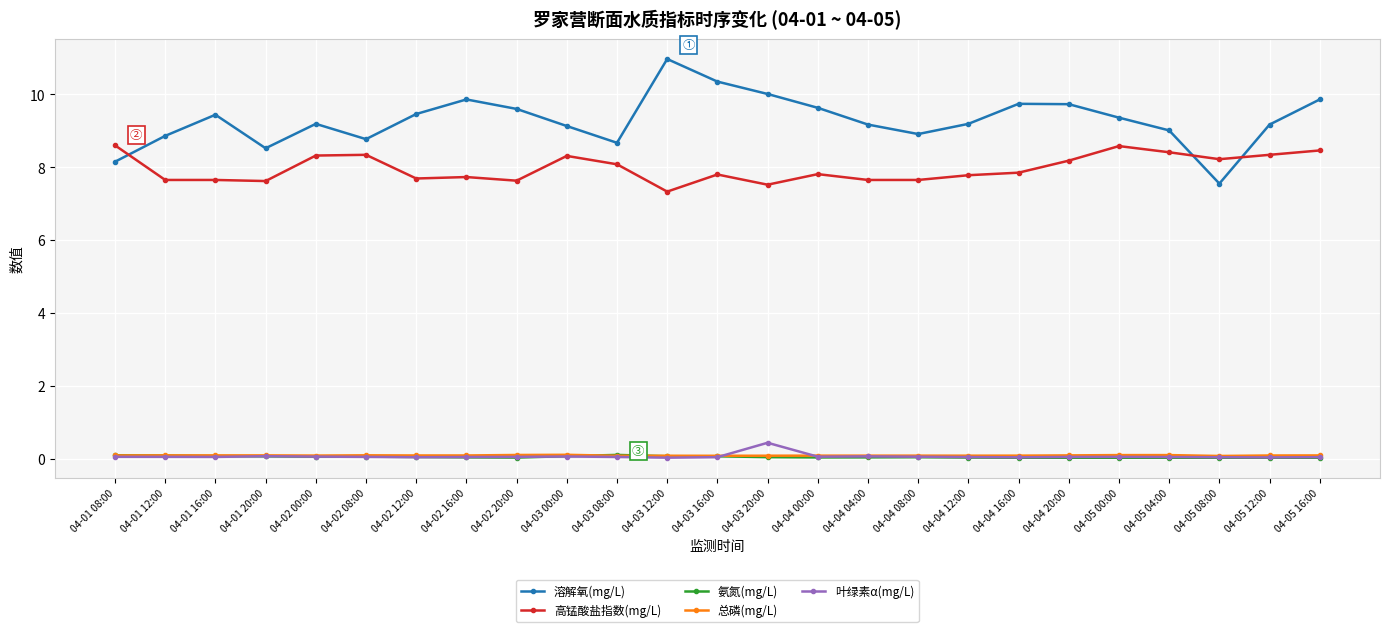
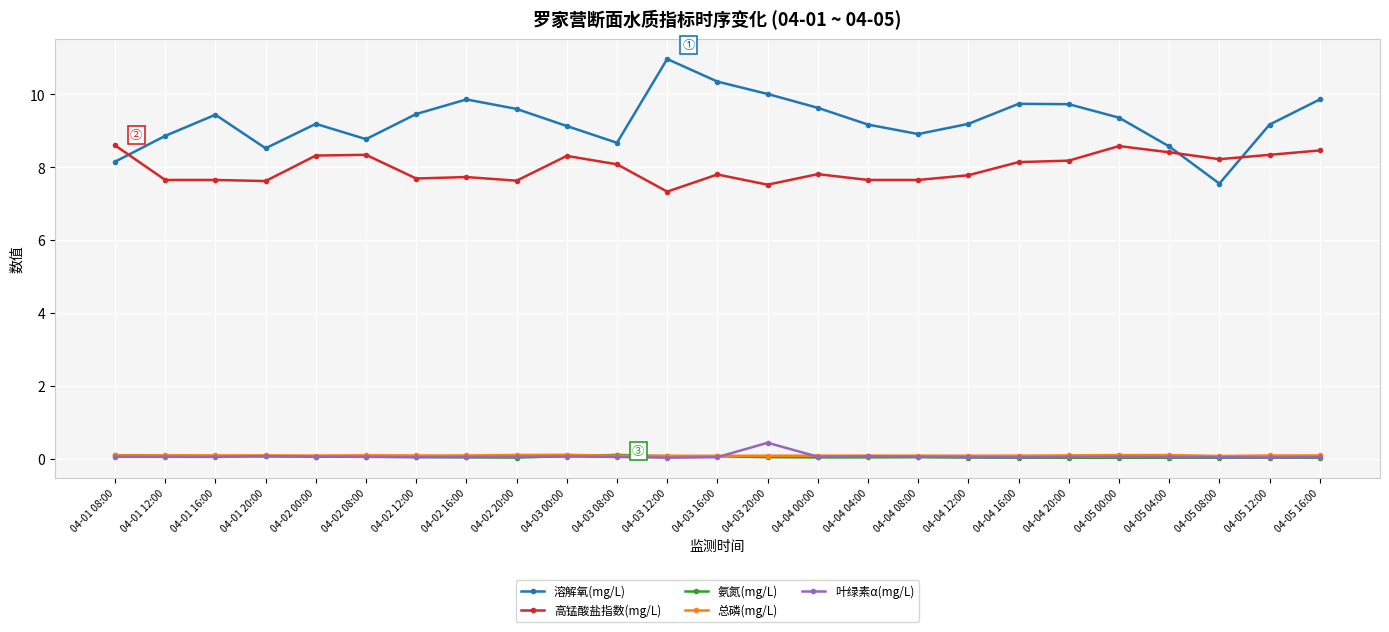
  {
    "溶解氧(mg/L)": {
      "04-01 08:00": 8.2,
      "04-01 12:00": 8.9,
      "04-01 16:00": 9.4,
      "04-01 20:00": 8.5,
      "04-02 00:00": 9.2,
      "04-02 08:00": 8.8,
      "04-02 12:00": 9.5,
      "04-02 16:00": 9.9,
      "04-02 20:00": 9.6,
      "04-03 00:00": 9.1,
      "04-03 08:00": 8.7,
      "04-03 12:00": 11.0,
      "04-03 16:00": 10.4,
      "04-03 20:00": 10.0,
      "04-04 00:00": 9.6,
      "04-04 04:00": 9.2,
      "04-04 08:00": 8.9,
      "04-04 12:00": 9.2,
      "04-04 16:00": 9.7,
      "04-04 20:00": 9.7,
      "04-05 00:00": 9.4,
-     "04-05 04:00": 9.0,
+     "04-05 04:00": 8.6,
      "04-05 08:00": 7.6,
      "04-05 12:00": 9.2,
      "04-05 16:00": 9.9
    },
    "高锰酸盐指数(mg/L)": {
      "04-01 08:00": 8.6,
      "04-01 12:00": 7.7,
      "04-01 16:00": 7.7,
      "04-01 20:00": 7.6,
      "04-02 00:00": 8.3,
      "04-02 08:00": 8.3,
      "04-02 12:00": 7.7,
      "04-02 16:00": 7.7,
      "04-02 20:00": 7.6,
      "04-03 00:00": 8.3,
      "04-03 08:00": 8.1,
      "04-03 12:00": 7.3,
      "04-03 16:00": 7.8,
      "04-03 20:00": 7.5,
      "04-04 00:00": 7.8,
      "04-04 04:00": 7.7,
      "04-04 08:00": 7.7,
      "04-04 12:00": 7.8,
-     "04-04 16:00": 7.9,
+     "04-04 16:00": 8.1,
      "04-04 20:00": 8.2,
      "04-05 00:00": 8.6,
      "04-05 04:00": 8.4,
      "04-05 08:00": 8.2,
      "04-05 12:00": 8.3,
      "04-05 16:00": 8.5
    },
    "叶绿素α(mg/L)": {
      "04-03 20:00": 0.4
    }
  }
